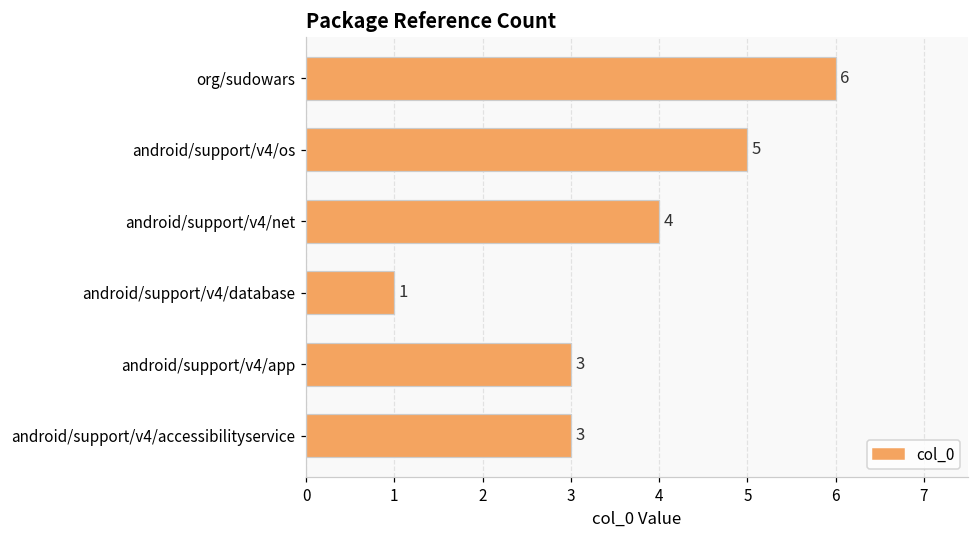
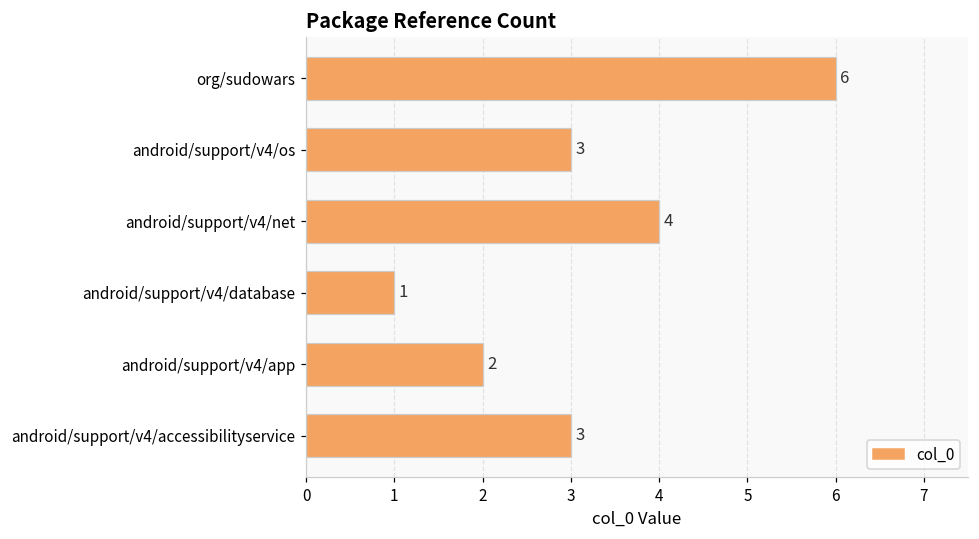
  {
    "org/sudowars": 6,
-   "android/support/v4/os": 5,
+   "android/support/v4/os": 3,
    "android/support/v4/net": 4,
    "android/support/v4/database": 1,
-   "android/support/v4/app": 3,
+   "android/support/v4/app": 2,
    "android/support/v4/accessibilityservice": 3
  }
